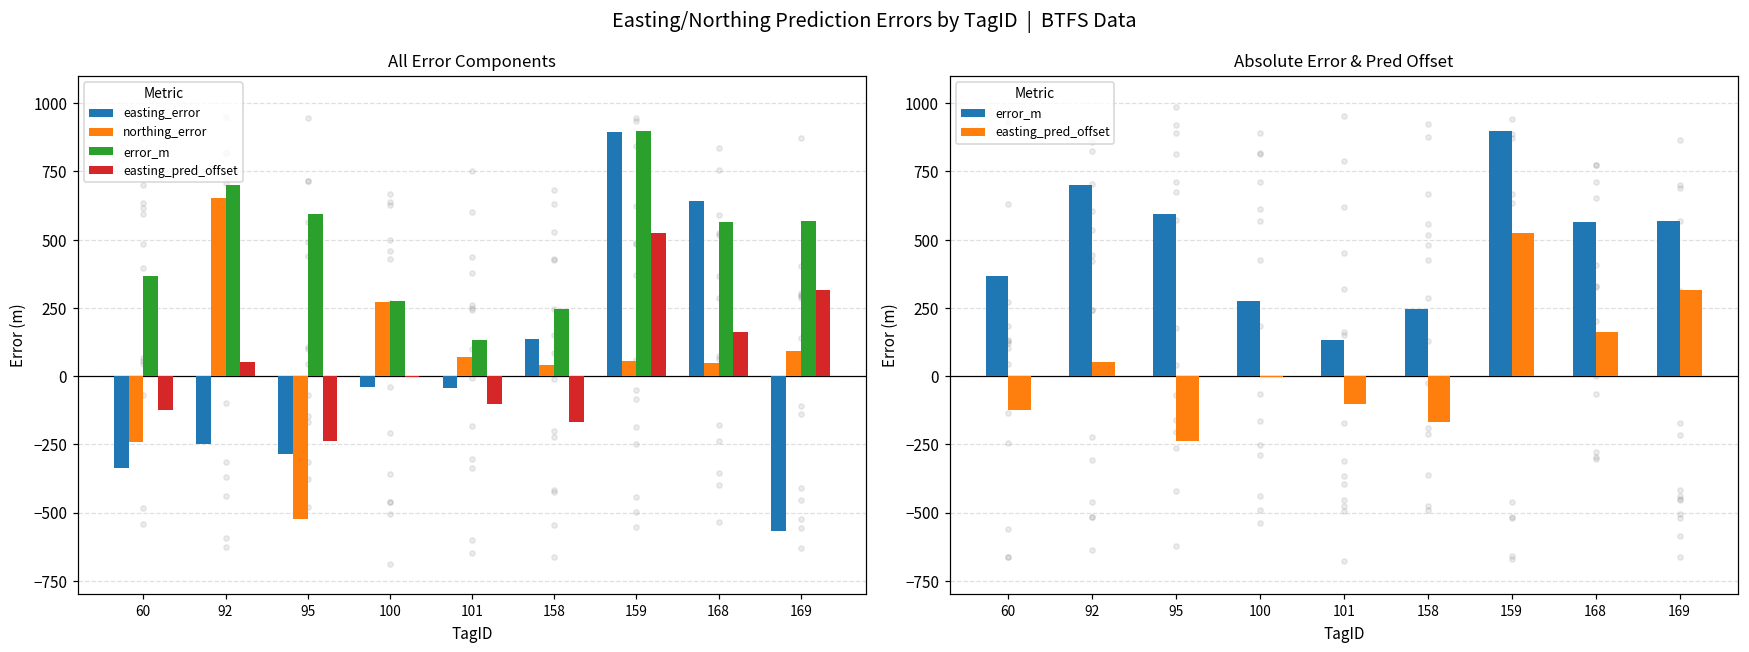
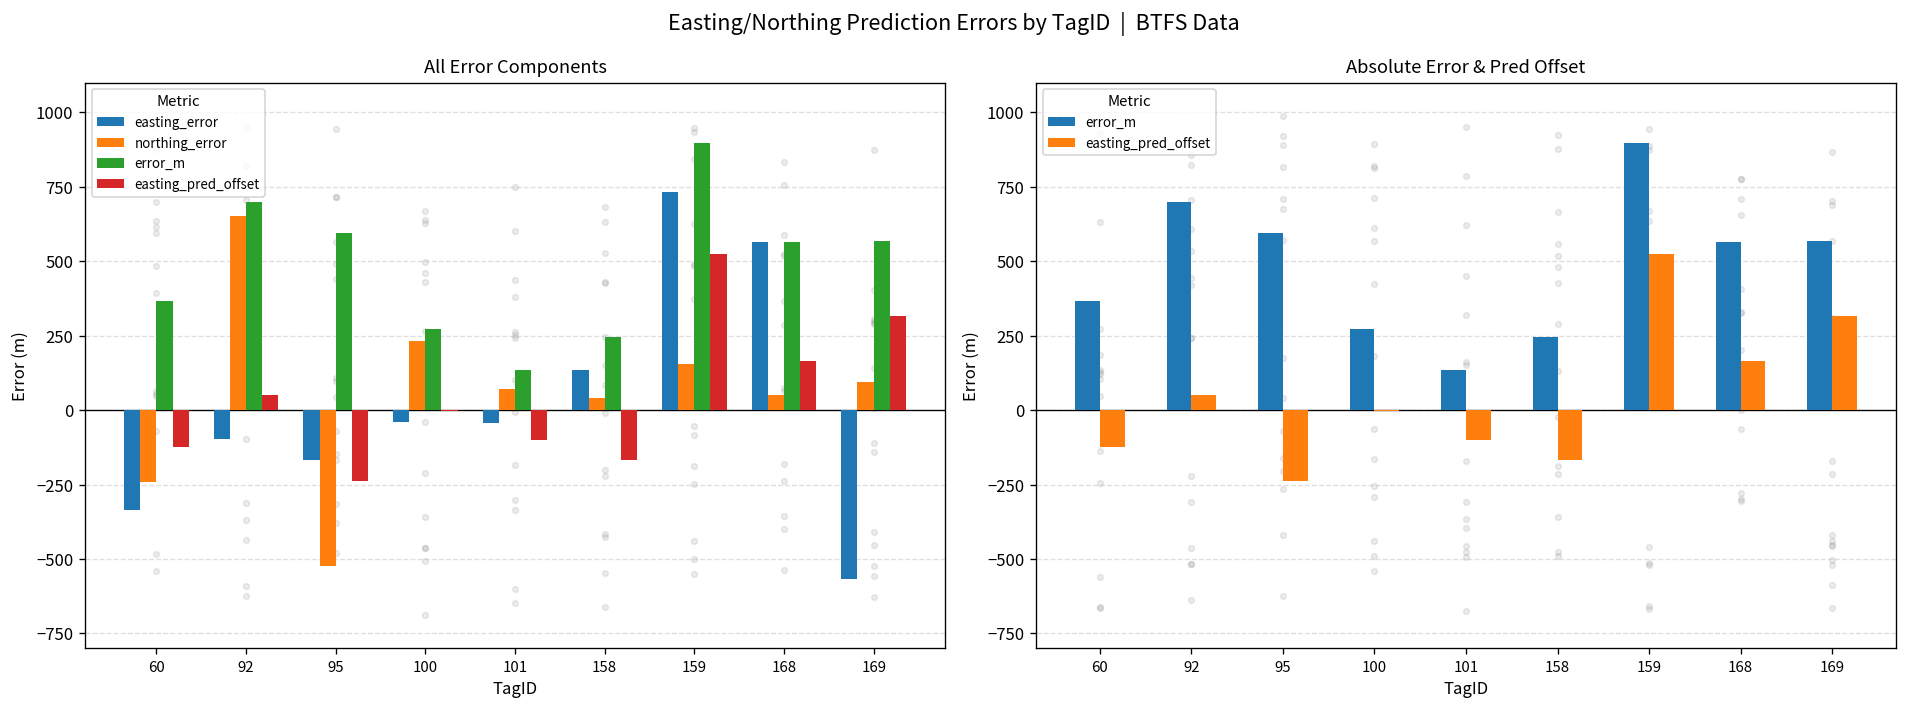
  {
    "All Error Components": {
      "easting_error": {
        "60": -340,
-       "92": -250,
-       "95": -290,
+       "92": -100,
+       "95": -170,
        "100": -40,
        "101": -40,
        "158": 140,
-       "159": 900,
-       "168": 640,
+       "159": 730,
+       "168": 560,
        "169": -570
      },
      "northing_error": {
        "60": -240,
        "92": 650,
        "95": -520,
-       "100": 270,
+       "100": 230,
        "101": 70,
        "158": 40,
-       "159": 60,
+       "159": 160,
        "168": 50,
        "169": 90
      }
    },
    "Absolute Error & Pred Offset": {
      "error_m": {
        "60": 370,
        "92": 700,
        "95": 600,
        "100": 270,
        "101": 130,
        "158": 250,
        "159": 900,
        "168": 570,
        "169": 570
      },
      "easting_pred_offset": {
        "60": -120,
        "92": 50,
        "95": -240,
        "101": -100,
        "158": -170,
        "159": 520,
        "168": 160,
        "169": 310
      }
    }
  }
